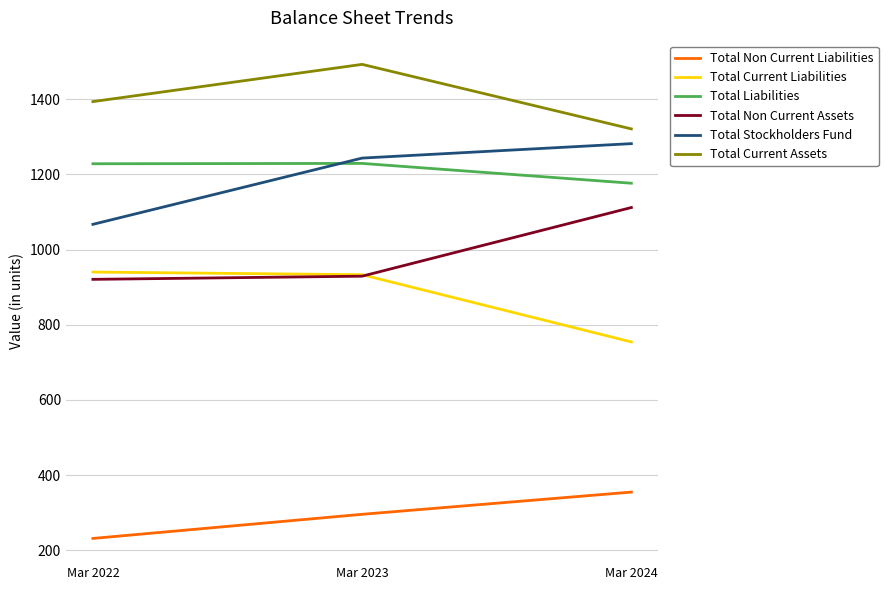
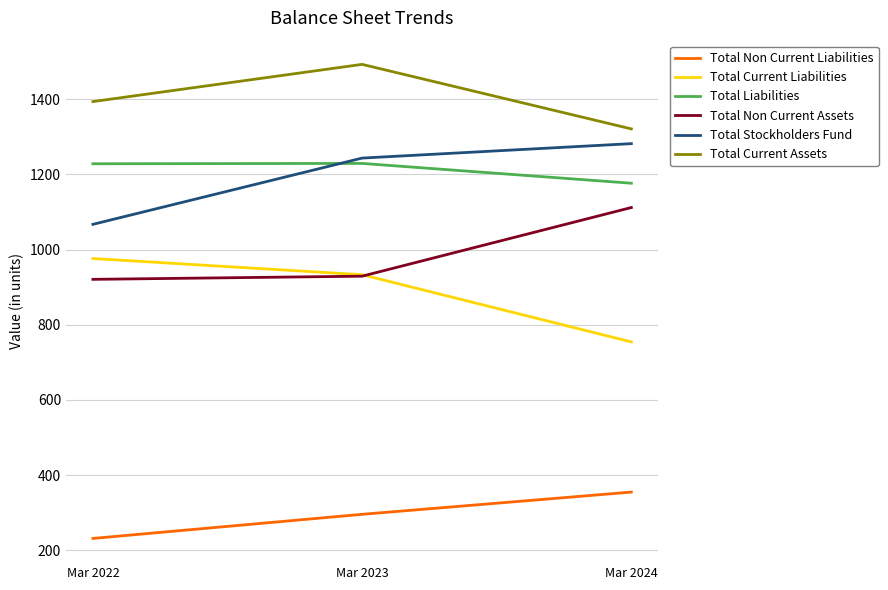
  {
    "Total Non Current Liabilities": {
      "Mar 2022": 230,
      "Mar 2023": 300,
      "Mar 2024": 350
    },
    "Total Current Liabilities": {
-     "Mar 2022": 940,
+     "Mar 2022": 980,
      "Mar 2024": 750
    },
    "Total Liabilities": {
      "Mar 2022": 1230,
      "Mar 2023": 1230,
      "Mar 2024": 1180
    },
    "Total Non Current Assets": {
      "Mar 2022": 920,
      "Mar 2024": 1110
    },
    "Total Stockholders Fund": {
      "Mar 2022": 1070,
      "Mar 2023": 1240,
      "Mar 2024": 1280
    },
    "Total Current Assets": {
      "Mar 2022": 1390,
      "Mar 2023": 1490,
      "Mar 2024": 1320
    }
  }
